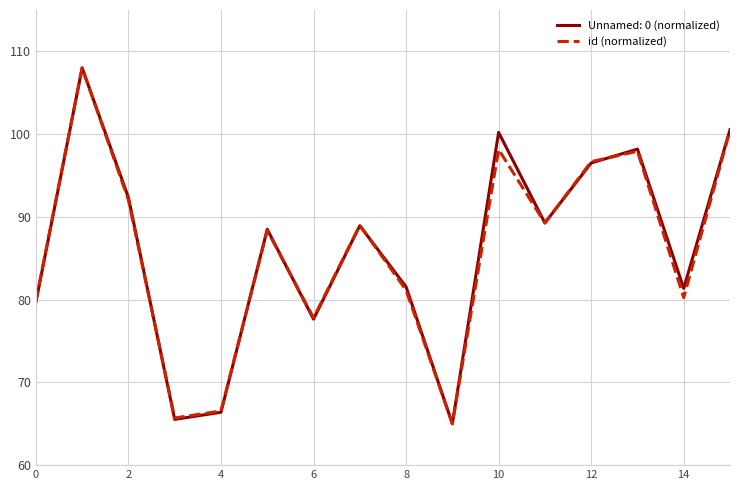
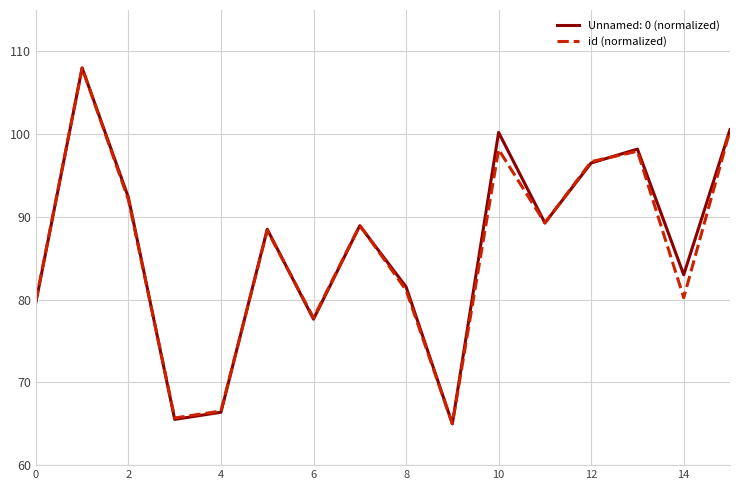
  {
    "Unnamed: 0 (normalized)": {
      "8": 82,
      "10": 100,
-     "14": 81
+     "14": 83
    },
    "id (normalized)": {
      "8": 81,
      "10": 98,
      "14": 80
    }
  }
